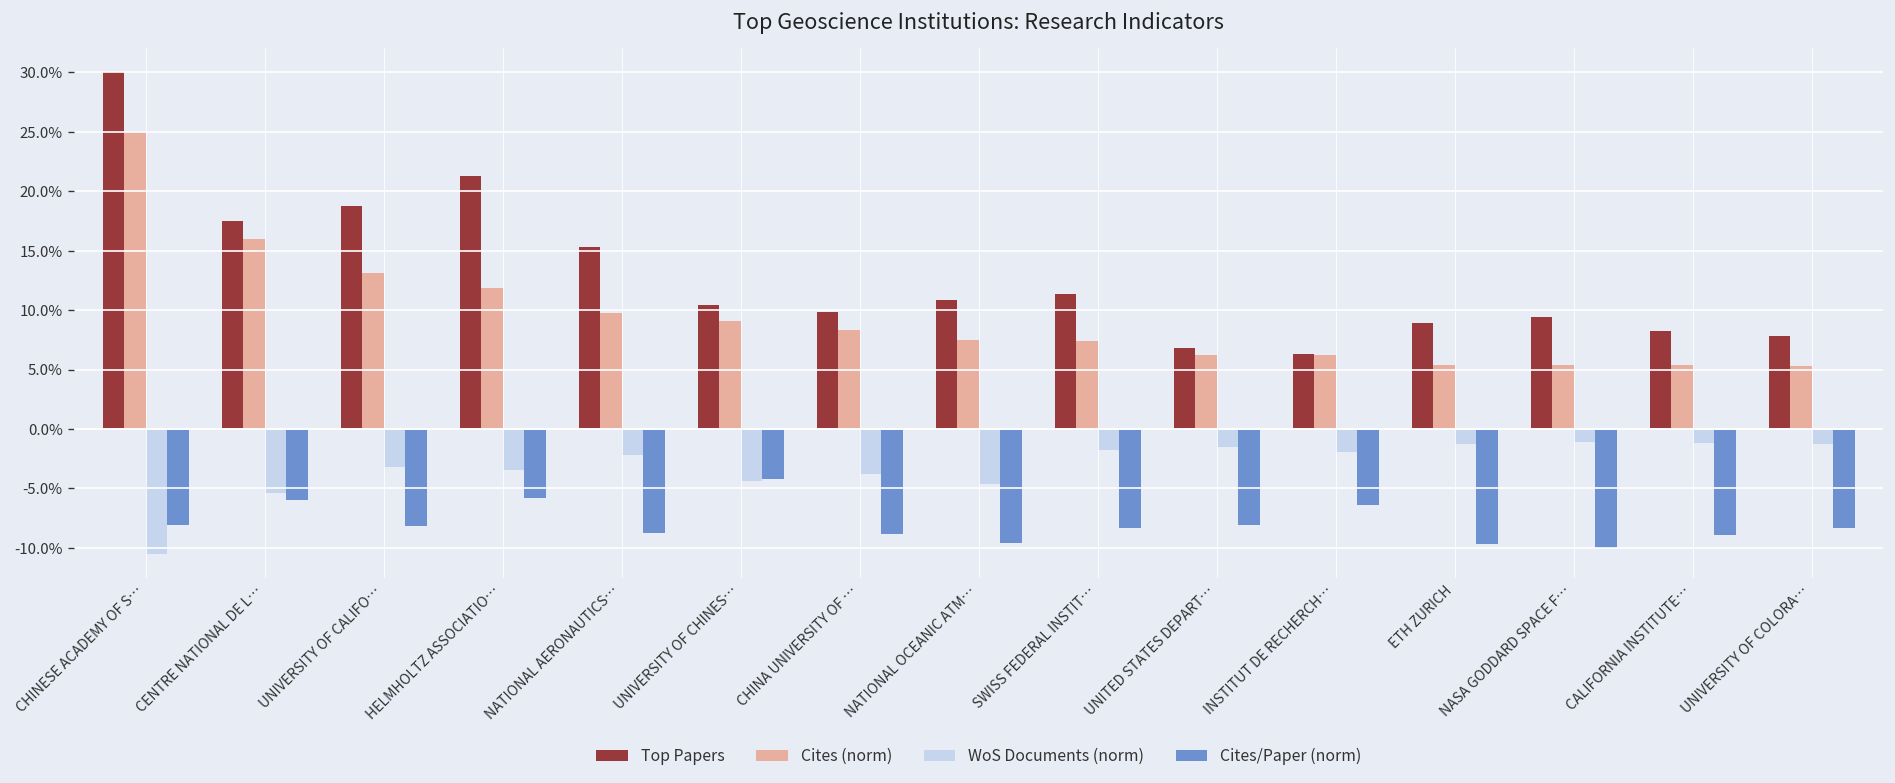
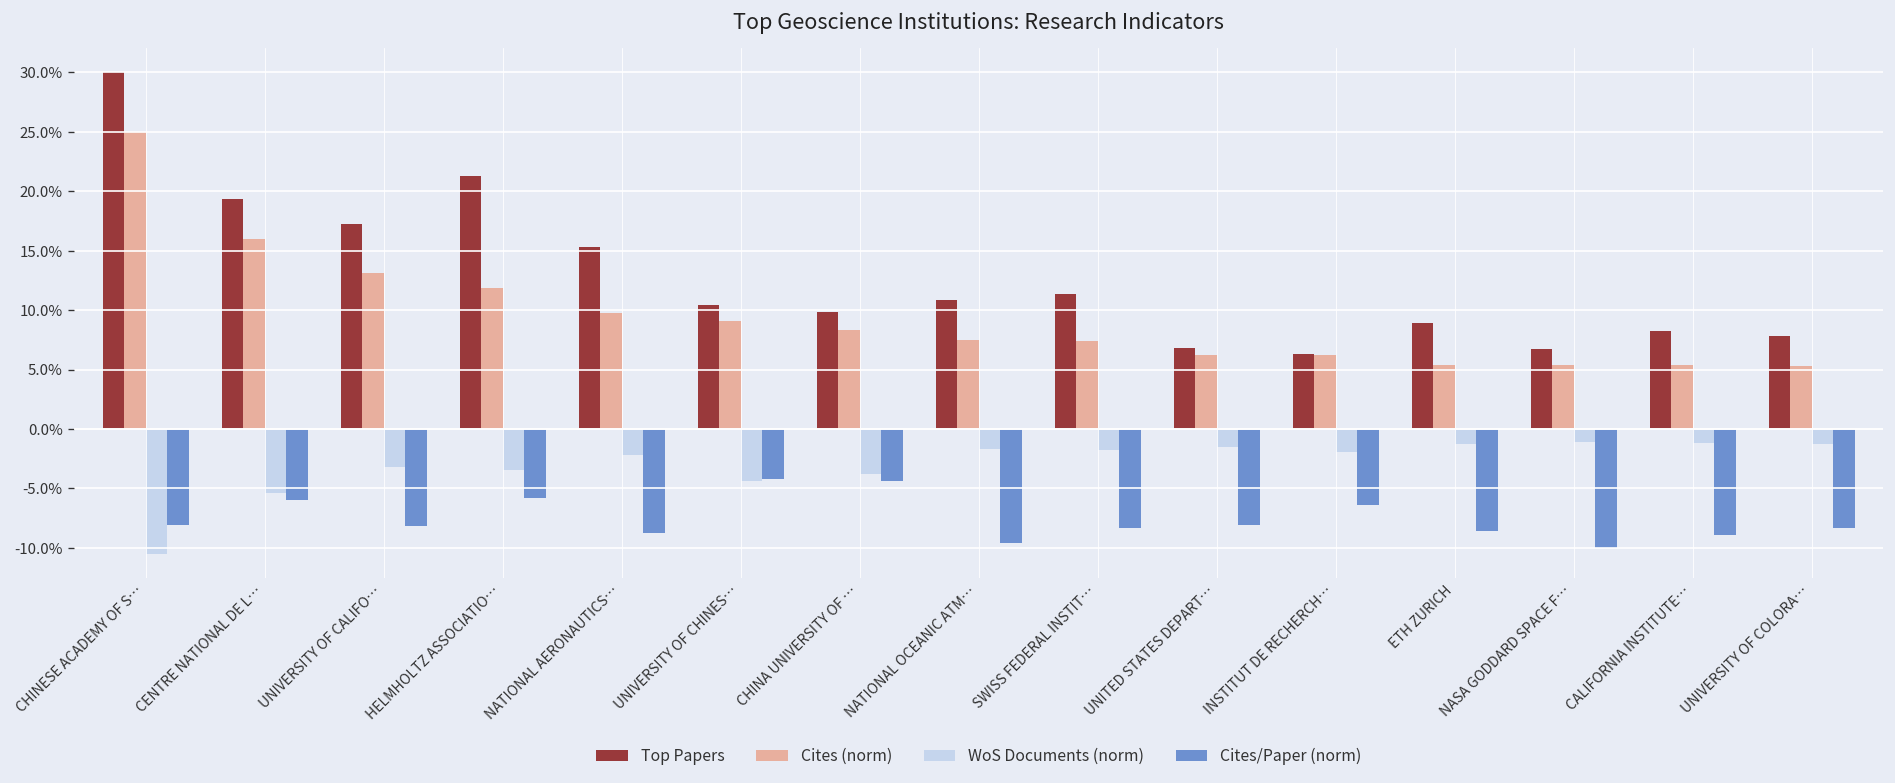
  {
    "Top Papers": {
      "CHINESE ACADEMY OF S…": "30%",
-     "CENTRE NATIONAL DE L…": "17%",
-     "UNIVERSITY OF CALIFO…": "19%",
+     "CENTRE NATIONAL DE L…": "19%",
+     "UNIVERSITY OF CALIFO…": "17%",
      "HELMHOLTZ ASSOCIATIO…": "21%",
      "NATIONAL AERONAUTICS…": "15%",
      "UNIVERSITY OF CHINES…": "10%",
      "CHINA UNIVERSITY OF …": "10%",
      "NATIONAL OCEANIC ATM…": "11%",
      "SWISS FEDERAL INSTIT…": "11%",
      "UNITED STATES DEPART…": "7%",
      "INSTITUT DE RECHERCH…": "6%",
      "ETH ZURICH": "9%",
-     "NASA GODDARD SPACE F…": "9%",
+     "NASA GODDARD SPACE F…": "7%",
      "CALIFORNIA INSTITUTE…": "8%",
      "UNIVERSITY OF COLORA…": "8%"
    },
    "Cites (norm)": {
      "CHINESE ACADEMY OF S…": "25%",
      "CENTRE NATIONAL DE L…": "16%",
      "UNIVERSITY OF CALIFO…": "13%",
      "HELMHOLTZ ASSOCIATIO…": "12%",
      "NATIONAL AERONAUTICS…": "10%",
      "UNIVERSITY OF CHINES…": "9%",
      "CHINA UNIVERSITY OF …": "8%",
      "NATIONAL OCEANIC ATM…": "8%",
      "SWISS FEDERAL INSTIT…": "7%",
      "UNITED STATES DEPART…": "6%",
      "INSTITUT DE RECHERCH…": "6%",
      "ETH ZURICH": "5%",
      "NASA GODDARD SPACE F…": "5%",
      "CALIFORNIA INSTITUTE…": "5%",
      "UNIVERSITY OF COLORA…": "5%"
    },
    "WoS Documents (norm)": {
      "CHINESE ACADEMY OF S…": "-11%",
      "CENTRE NATIONAL DE L…": "-5%",
      "UNIVERSITY OF CALIFO…": "-3%",
      "HELMHOLTZ ASSOCIATIO…": "-3%",
      "NATIONAL AERONAUTICS…": "-2%",
      "UNIVERSITY OF CHINES…": "-4%",
      "CHINA UNIVERSITY OF …": "-4%",
-     "NATIONAL OCEANIC ATM…": "-5%",
+     "NATIONAL OCEANIC ATM…": "-2%",
      "SWISS FEDERAL INSTIT…": "-2%",
      "UNITED STATES DEPART…": "-2%",
      "INSTITUT DE RECHERCH…": "-2%",
      "ETH ZURICH": "-1%",
      "NASA GODDARD SPACE F…": "-1%",
      "CALIFORNIA INSTITUTE…": "-1%",
      "UNIVERSITY OF COLORA…": "-1%"
    },
    "Cites/Paper (norm)": {
      "CHINESE ACADEMY OF S…": "-8%",
      "CENTRE NATIONAL DE L…": "-6%",
      "UNIVERSITY OF CALIFO…": "-8%",
      "HELMHOLTZ ASSOCIATIO…": "-6%",
      "NATIONAL AERONAUTICS…": "-9%",
      "UNIVERSITY OF CHINES…": "-4%",
-     "CHINA UNIVERSITY OF …": "-9%",
+     "CHINA UNIVERSITY OF …": "-4%",
      "NATIONAL OCEANIC ATM…": "-10%",
      "SWISS FEDERAL INSTIT…": "-8%",
      "UNITED STATES DEPART…": "-8%",
      "INSTITUT DE RECHERCH…": "-6%",
-     "ETH ZURICH": "-10%",
+     "ETH ZURICH": "-9%",
      "NASA GODDARD SPACE F…": "-10%",
      "CALIFORNIA INSTITUTE…": "-9%",
      "UNIVERSITY OF COLORA…": "-8%"
    }
  }
